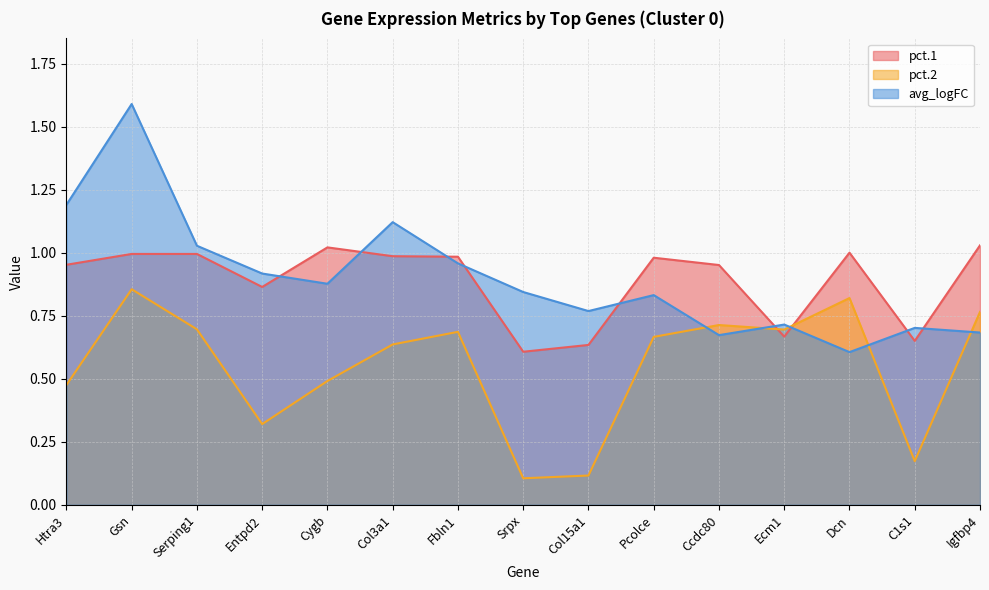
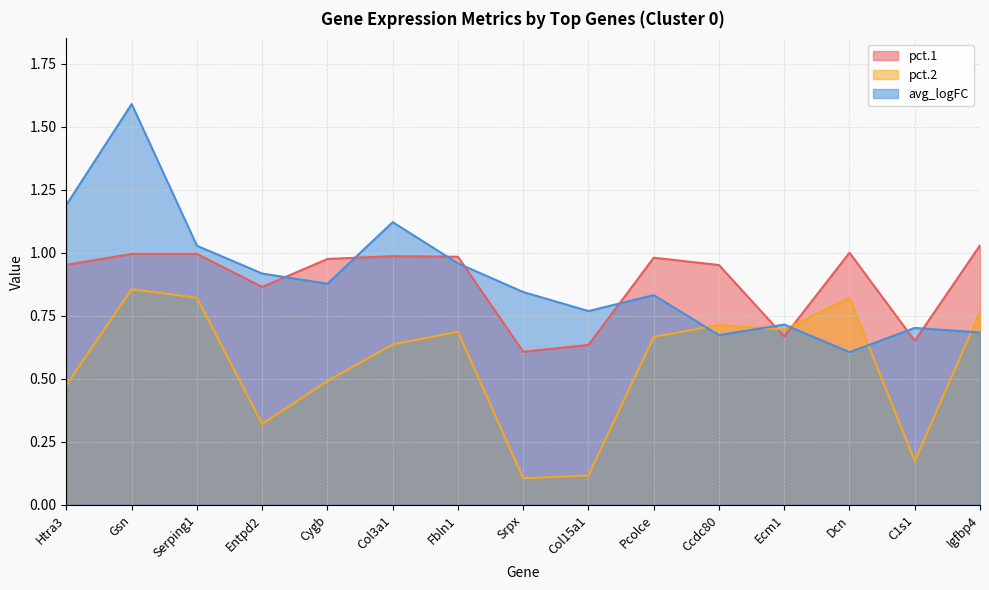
  {
    "pct.1": {
      "Htra3": 0.95,
      "Gsn": 1.00,
      "Serping1": 1.00,
      "Entpd2": 0.86,
-     "Cygb": 1.02,
+     "Cygb": 0.98,
      "Col3a1": 0.99,
      "Fbln1": 0.98,
      "Srpx": 0.61,
      "Col15a1": 0.63,
      "Pcolce": 0.98,
      "Ccdc80": 0.95,
      "Ecm1": 0.67,
      "Dcn": 1.00,
      "C1s1": 0.65,
      "Igfbp4": 1.03
    },
    "pct.2": {
      "Htra3": 0.48,
      "Gsn": 0.86,
-     "Serping1": 0.70,
+     "Serping1": 0.82,
      "Entpd2": 0.32,
      "Cygb": 0.49,
      "Col3a1": 0.64,
      "Fbln1": 0.69,
      "Srpx": 0.11,
      "Col15a1": 0.12,
      "Pcolce": 0.67,
      "Ccdc80": 0.71,
      "Ecm1": 0.70,
      "Dcn": 0.82,
      "C1s1": 0.17,
      "Igfbp4": 0.77
    },
    "avg_logFC": {
      "Htra3": 1.19,
      "Gsn": 1.59,
      "Serping1": 1.03,
      "Entpd2": 0.92,
      "Cygb": 0.88,
      "Col3a1": 1.12,
      "Fbln1": 0.96,
      "Srpx": 0.84,
      "Col15a1": 0.77,
      "Pcolce": 0.83,
      "Ccdc80": 0.67,
      "Ecm1": 0.71,
      "Dcn": 0.61,
      "C1s1": 0.70,
      "Igfbp4": 0.68
    }
  }
